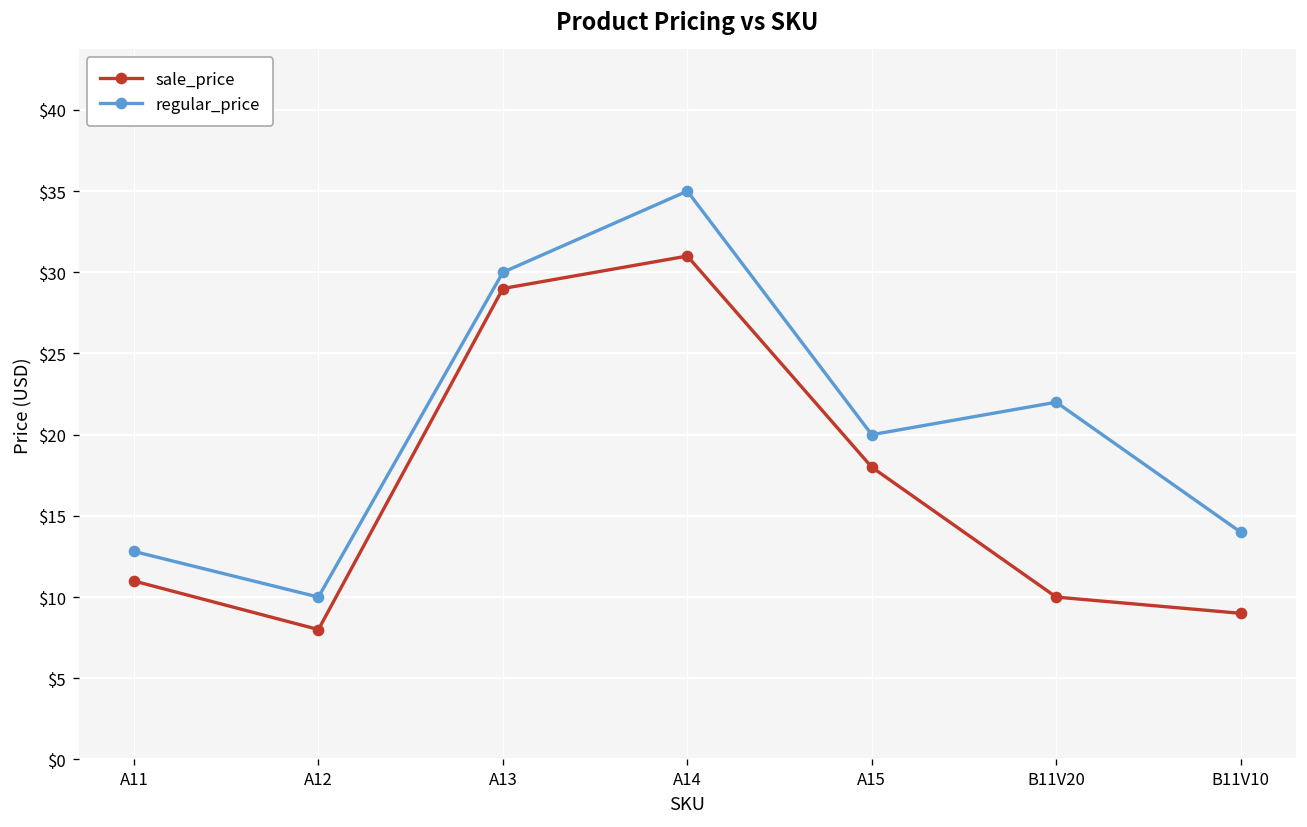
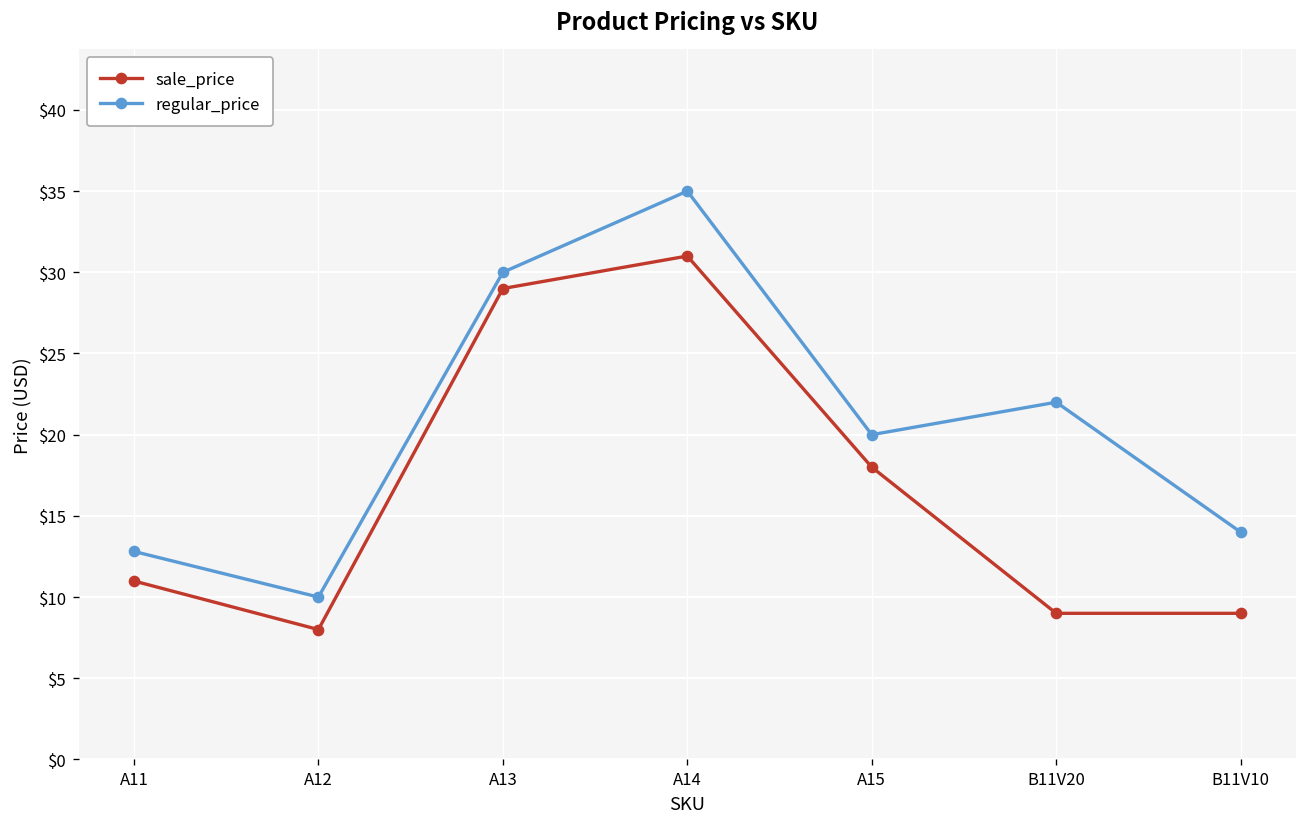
  {
    "sale_price": {
      "A11": "$11",
      "A12": "$8",
      "A13": "$29",
      "A14": "$31",
      "A15": "$18",
-     "B11V20": "$10",
+     "B11V20": "$9",
      "B11V10": "$9"
    },
    "regular_price": {
      "A11": "$12.8",
      "A12": "$10",
      "A13": "$30",
      "A14": "$35",
      "A15": "$20",
      "B11V20": "$22",
      "B11V10": "$14"
    }
  }
